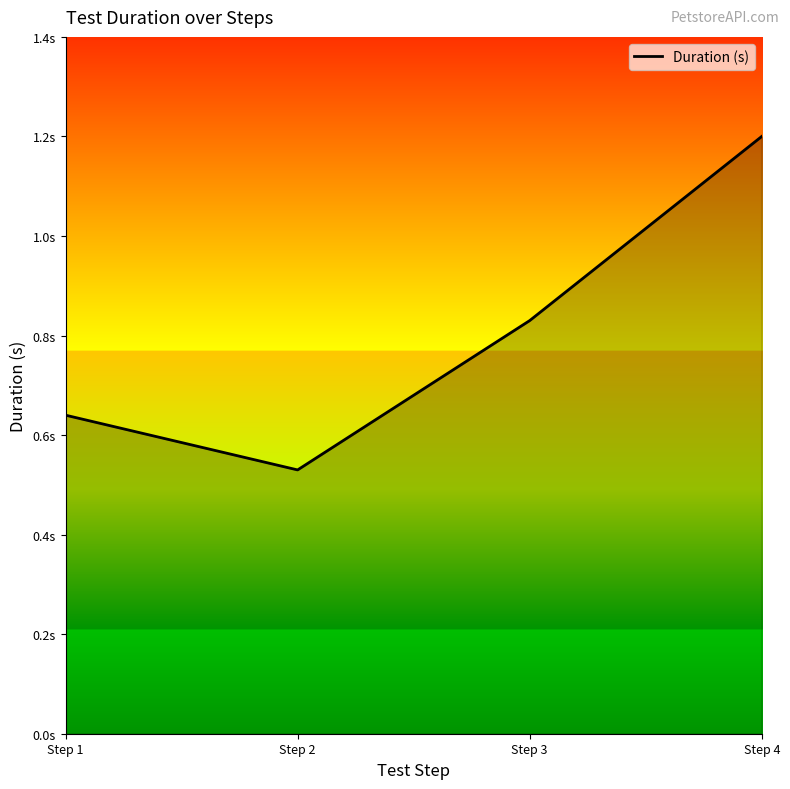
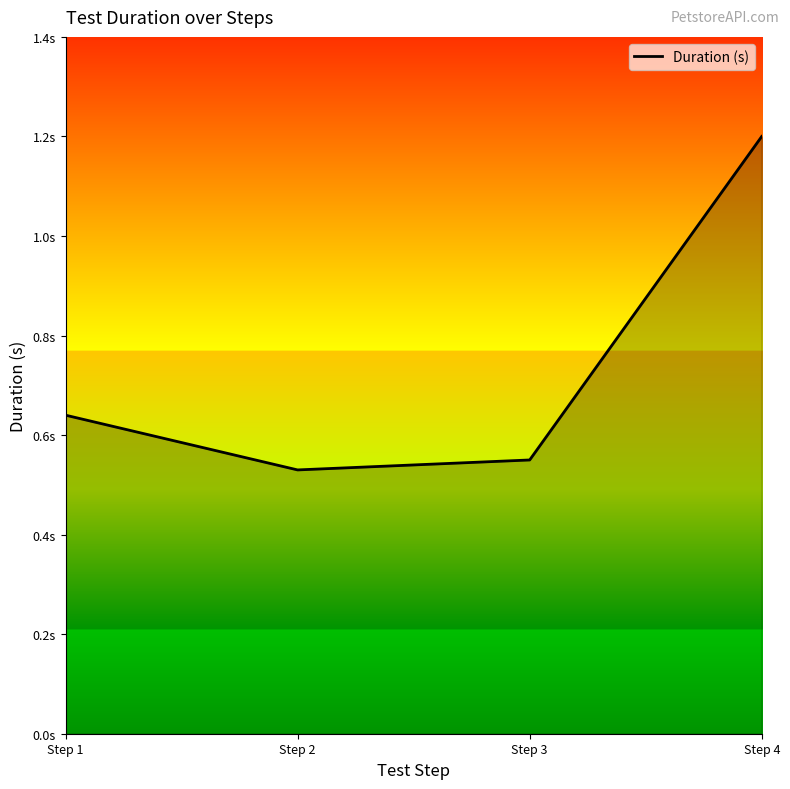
  {
    "Step 1": "0.64s",
    "Step 2": "0.53s",
-   "Step 3": "0.83s",
+   "Step 3": "0.55s",
    "Step 4": "1.20s"
  }
